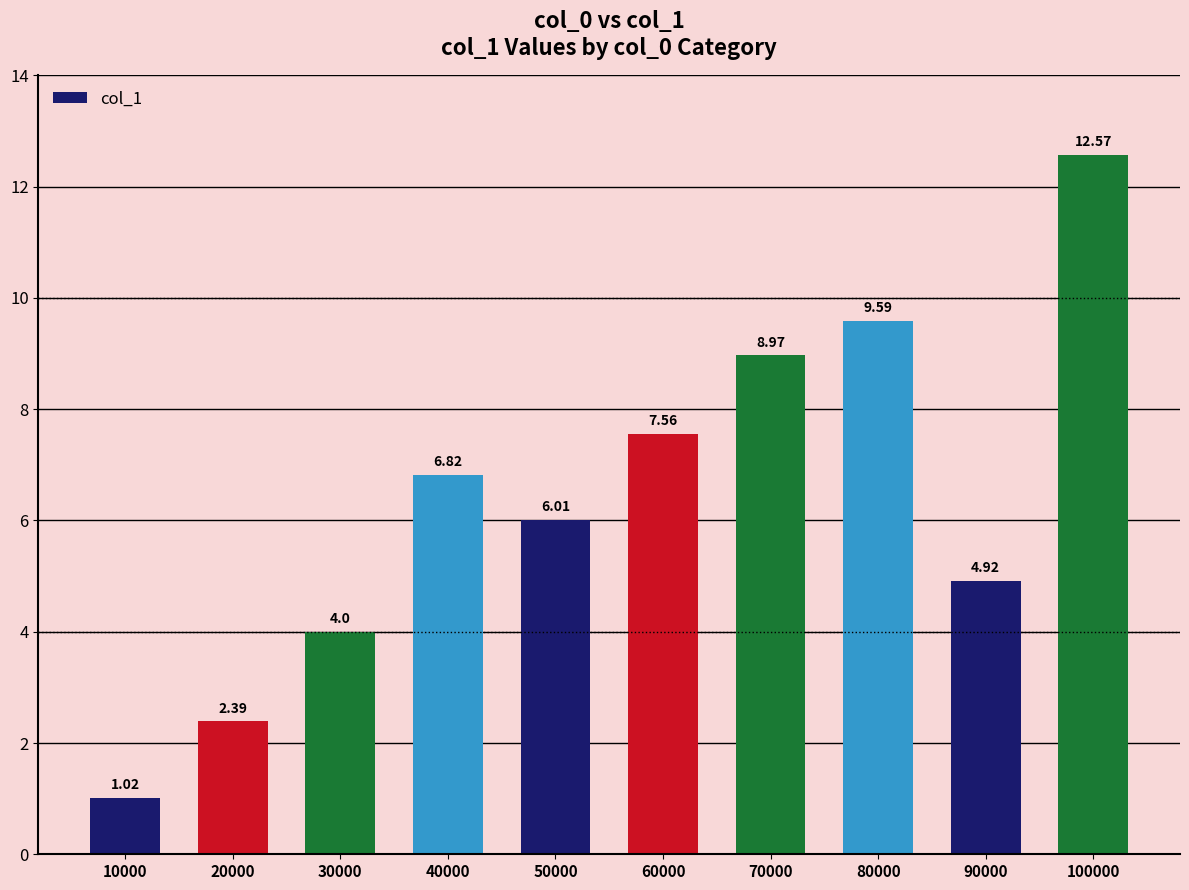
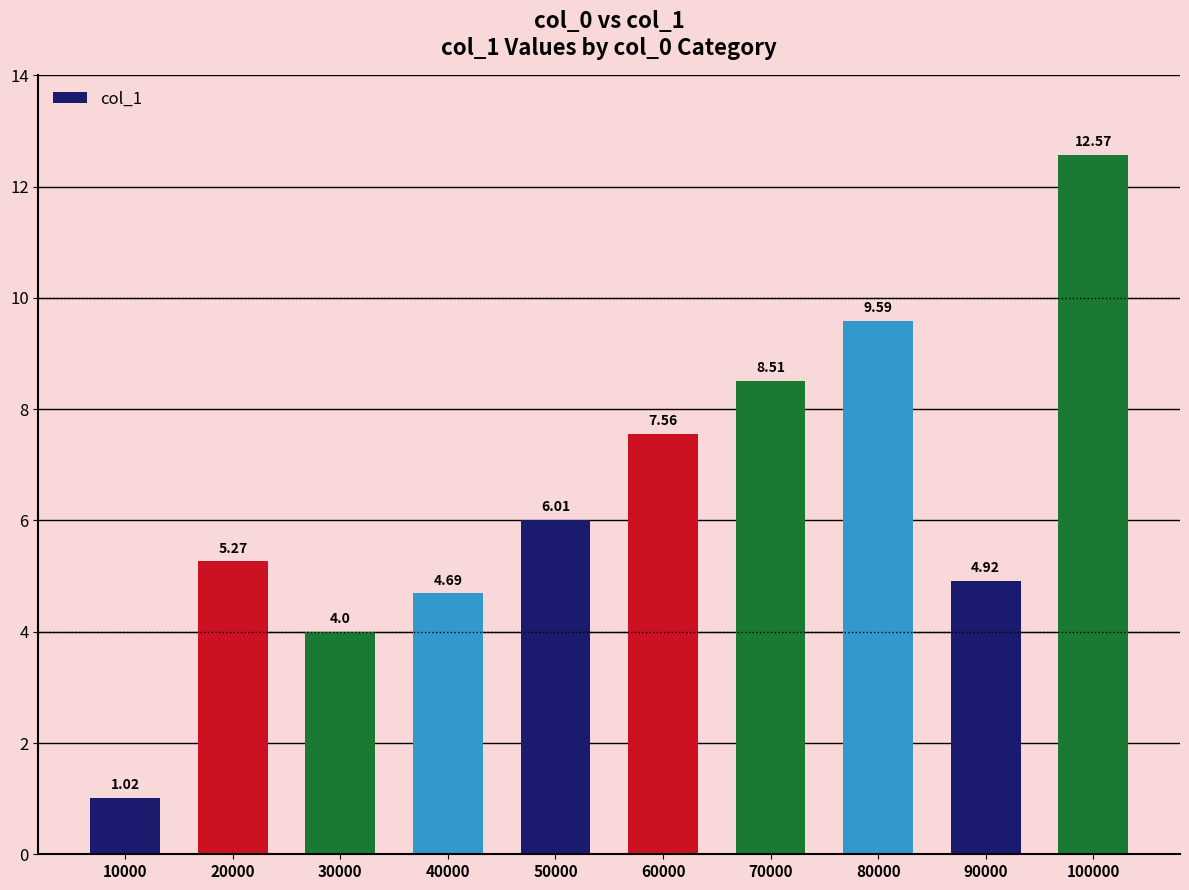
  {
    "10000": 1.02,
-   "20000": 2.39,
+   "20000": 5.27,
    "30000": 4.0,
-   "40000": 6.82,
+   "40000": 4.69,
    "50000": 6.01,
    "60000": 7.56,
-   "70000": 8.97,
+   "70000": 8.51,
    "80000": 9.59,
    "90000": 4.92,
    "100000": 12.57
  }
